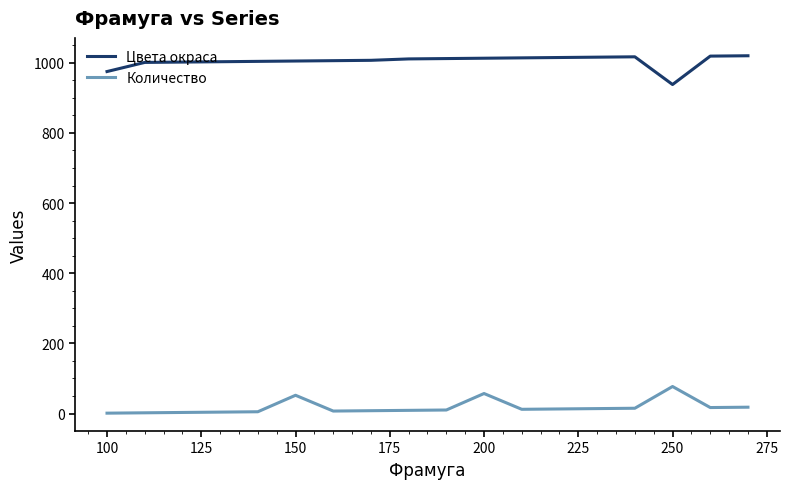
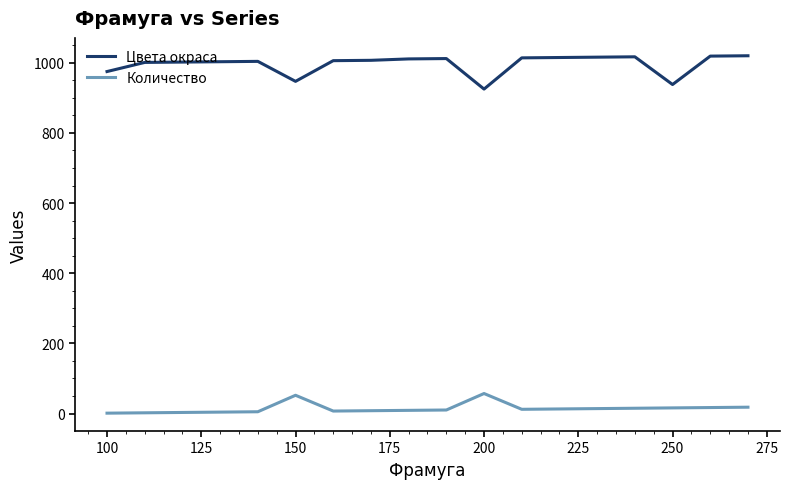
  {
    "Цвета окраса": {
      "100": 980,
-     "150": 1010,
-     "200": 1010,
+     "150": 950,
+     "200": 930,
      "250": 940
    },
    "Количество": {
      "100": 0,
      "150": 50,
      "200": 60,
-     "250": 80
+     "250": 20
    }
  }
